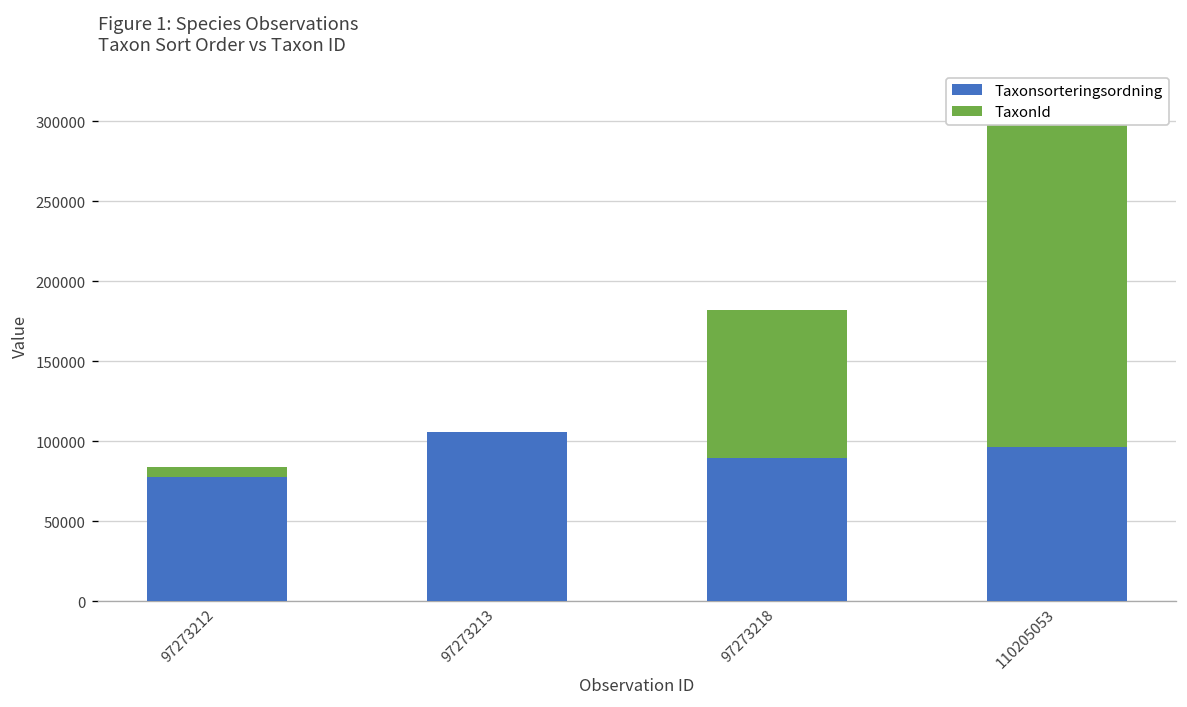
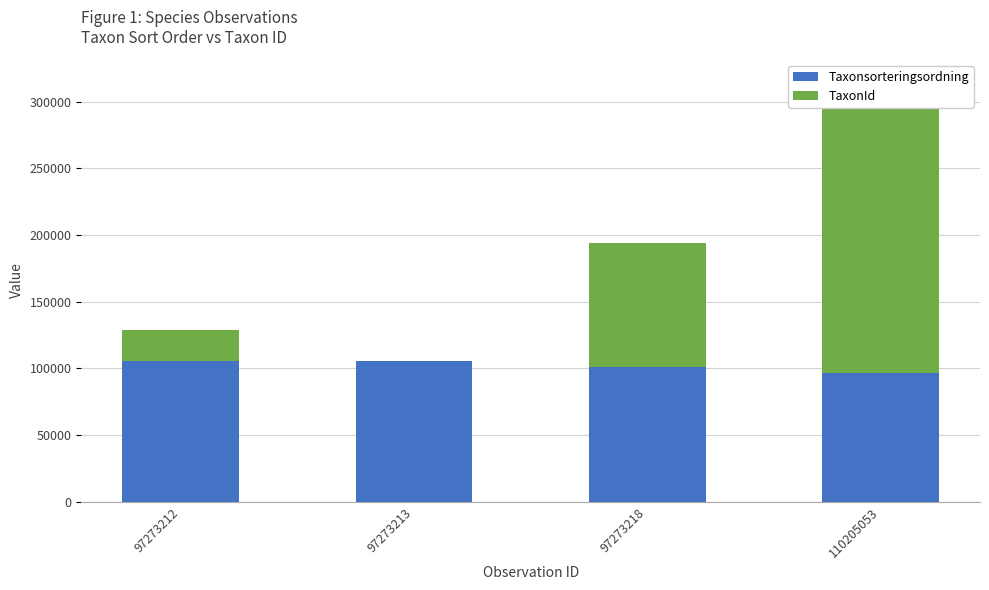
  {
    "Taxonsorteringsordning": {
-     "97273212": 78000,
+     "97273212": 106000,
      "97273213": 106000,
-     "97273218": 89000,
+     "97273218": 101000,
      "110205053": 96000
    },
    "TaxonId": {
-     "97273212": 6000,
+     "97273212": 23000,
      "97273218": 93000
    }
  }
